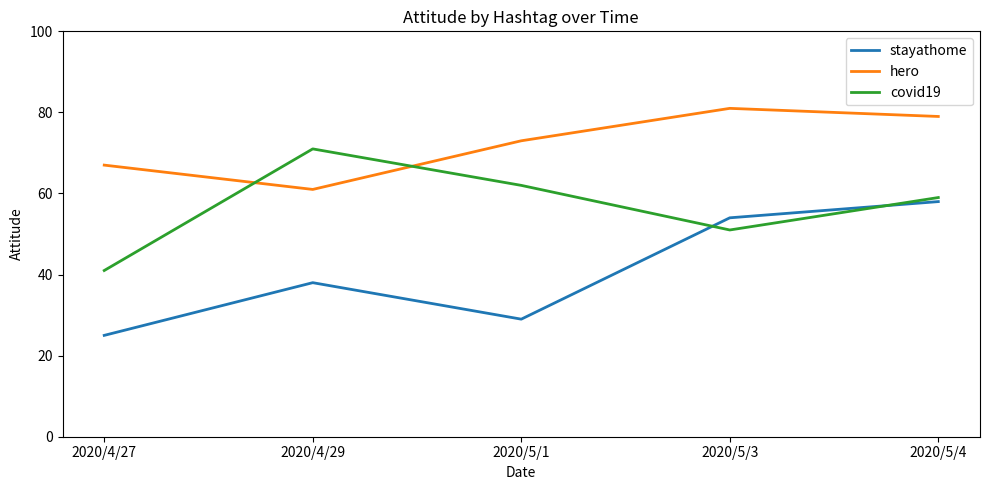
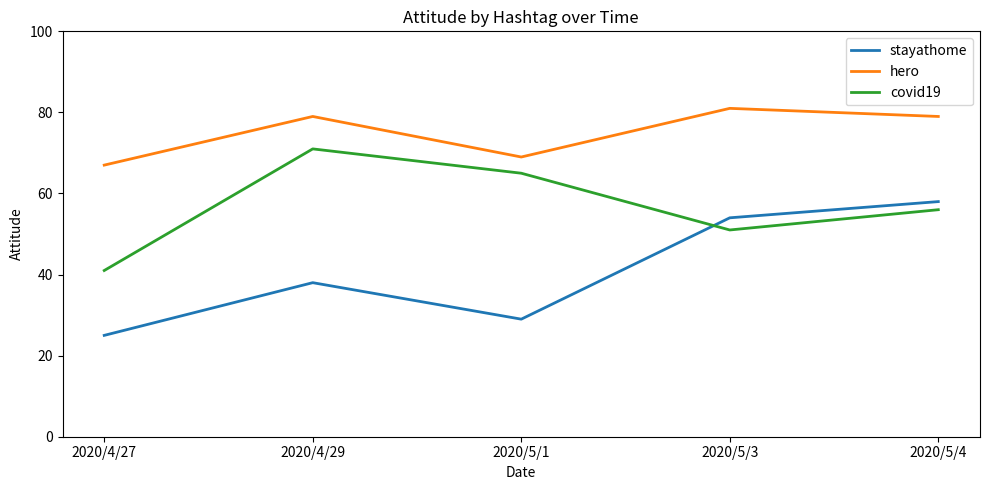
  {
    "stayathome": {
      "2020/4/27": 25,
      "2020/4/29": 38,
      "2020/5/1": 29,
      "2020/5/3": 54,
      "2020/5/4": 58
    },
    "hero": {
      "2020/4/27": 67,
-     "2020/4/29": 61,
-     "2020/5/1": 73,
+     "2020/4/29": 79,
+     "2020/5/1": 69,
      "2020/5/3": 81,
      "2020/5/4": 79
    },
    "covid19": {
      "2020/4/27": 41,
      "2020/4/29": 71,
-     "2020/5/1": 62,
+     "2020/5/1": 65,
      "2020/5/3": 51,
-     "2020/5/4": 59
+     "2020/5/4": 56
    }
  }
